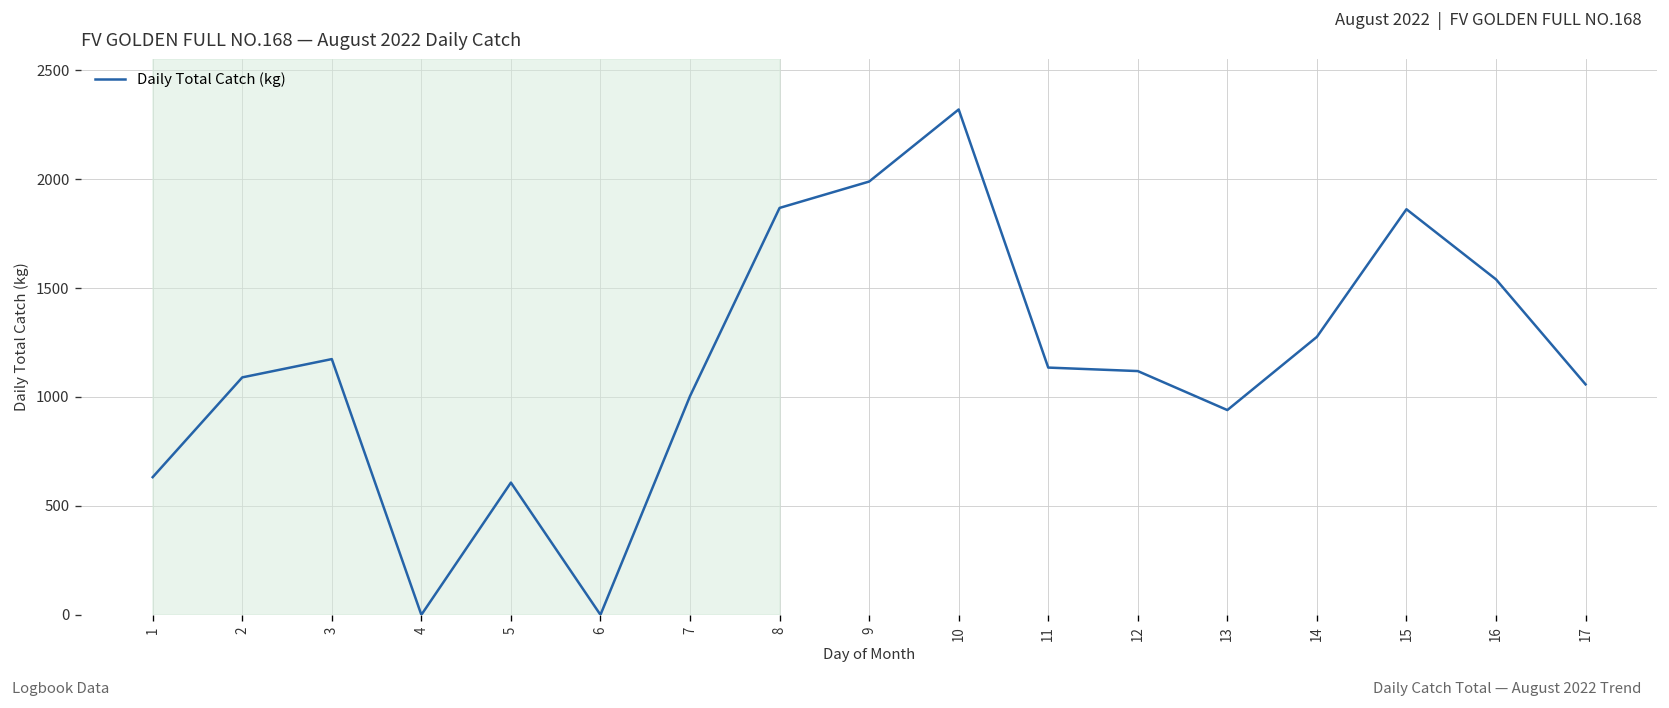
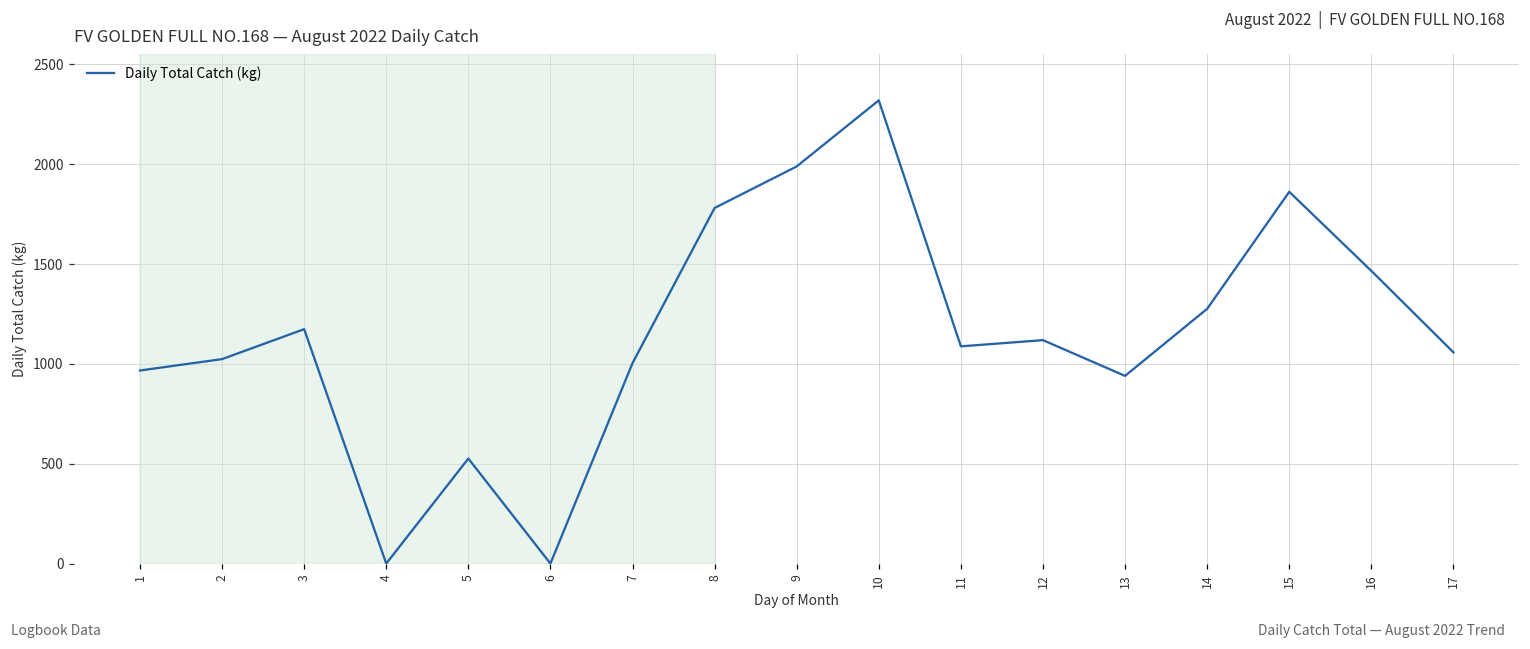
  {
-   "1": 630,
-   "2": 1090,
+   "1": 970,
+   "2": 1020,
    "3": 1170,
    "4": 0,
-   "5": 610,
+   "5": 530,
    "6": 0,
    "7": 1000,
-   "8": 1870,
+   "8": 1780,
    "9": 1990,
    "10": 2320,
-   "11": 1140,
+   "11": 1090,
    "12": 1120,
    "13": 940,
    "14": 1280,
    "15": 1860,
-   "16": 1540,
+   "16": 1470,
    "17": 1060
  }
